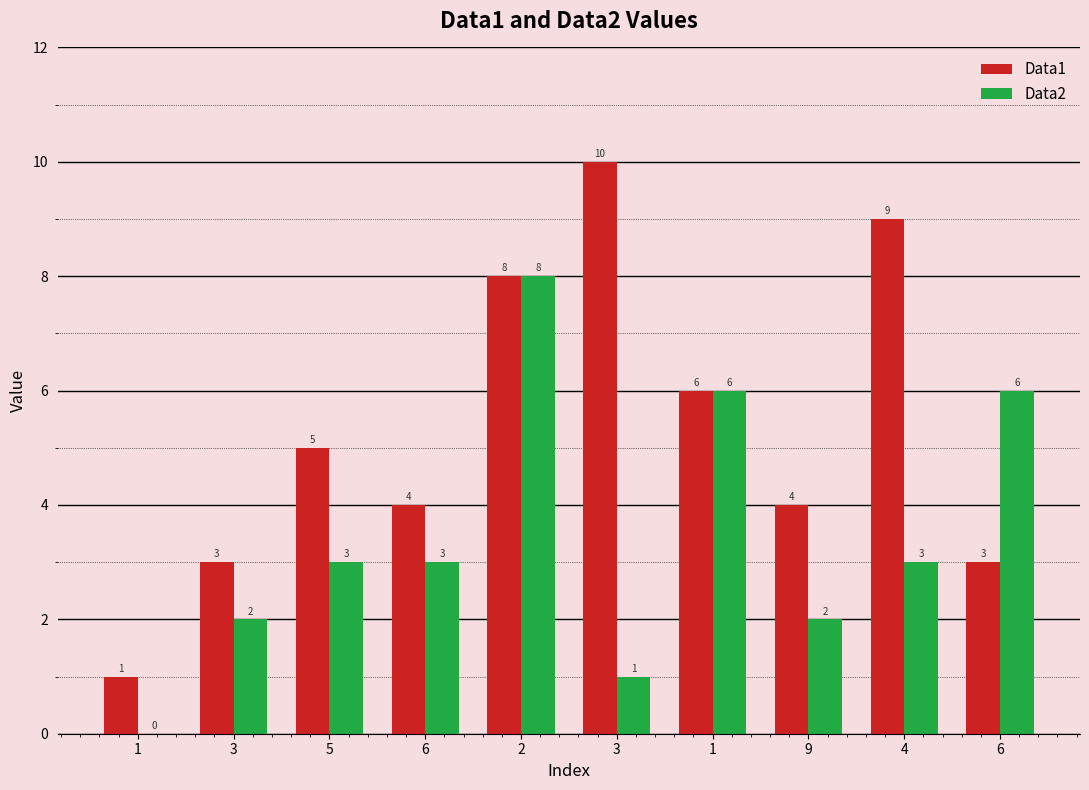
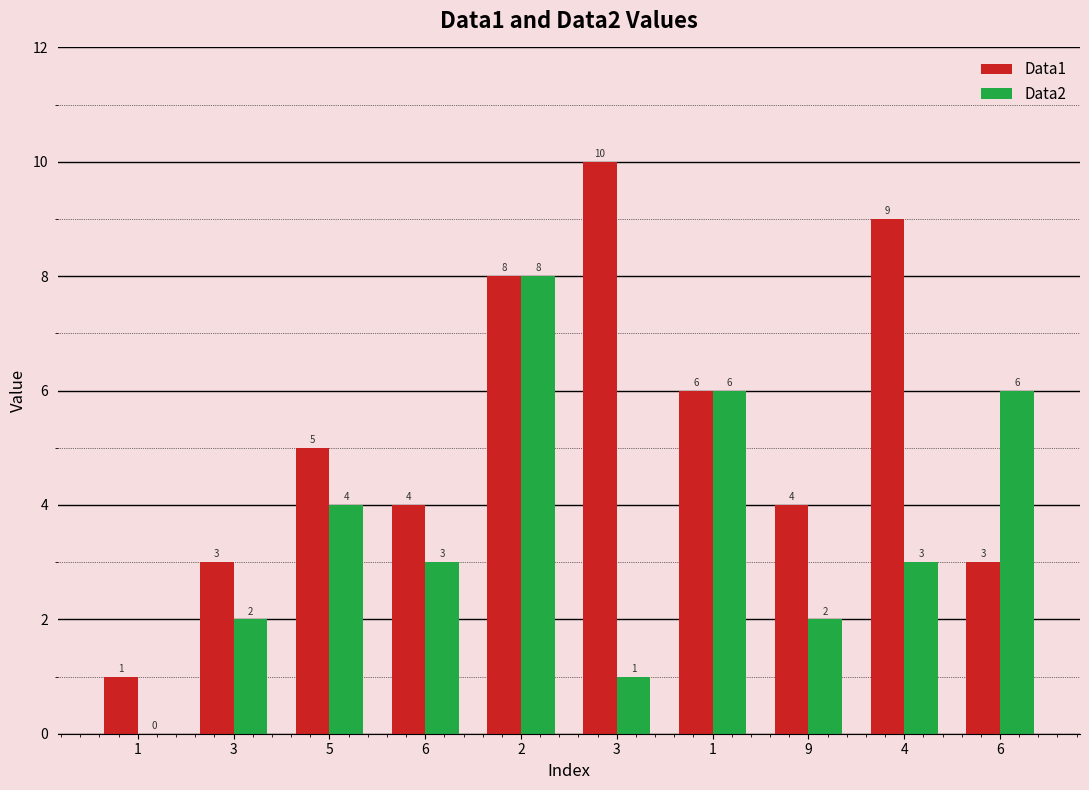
  {
    "Data1": {
      "5": 5,
      "2": 8,
      "9": 4,
      "4": 9
    },
    "Data2": {
-     "5": 3,
+     "5": 4,
      "2": 8,
      "9": 2,
      "4": 3
    }
  }
